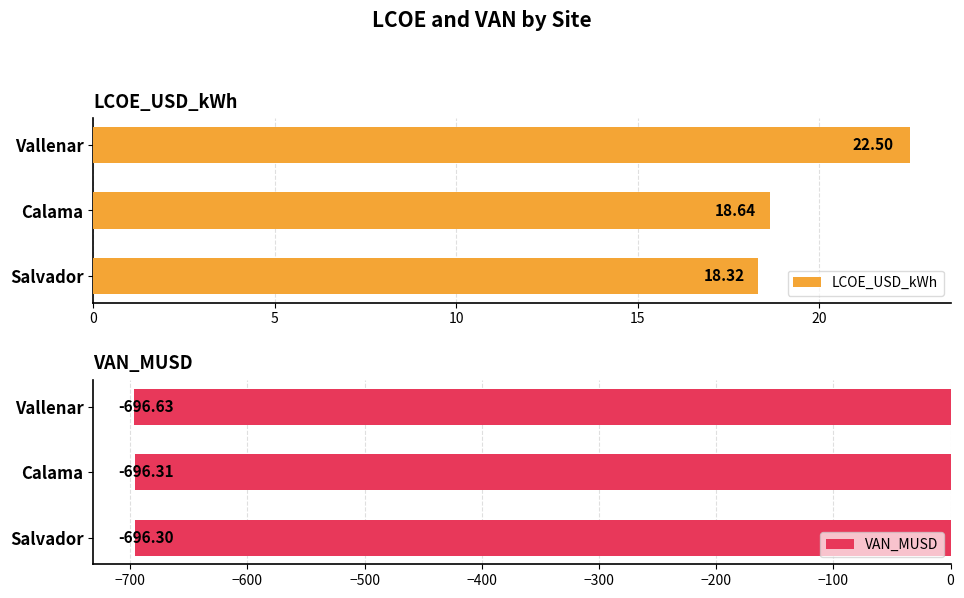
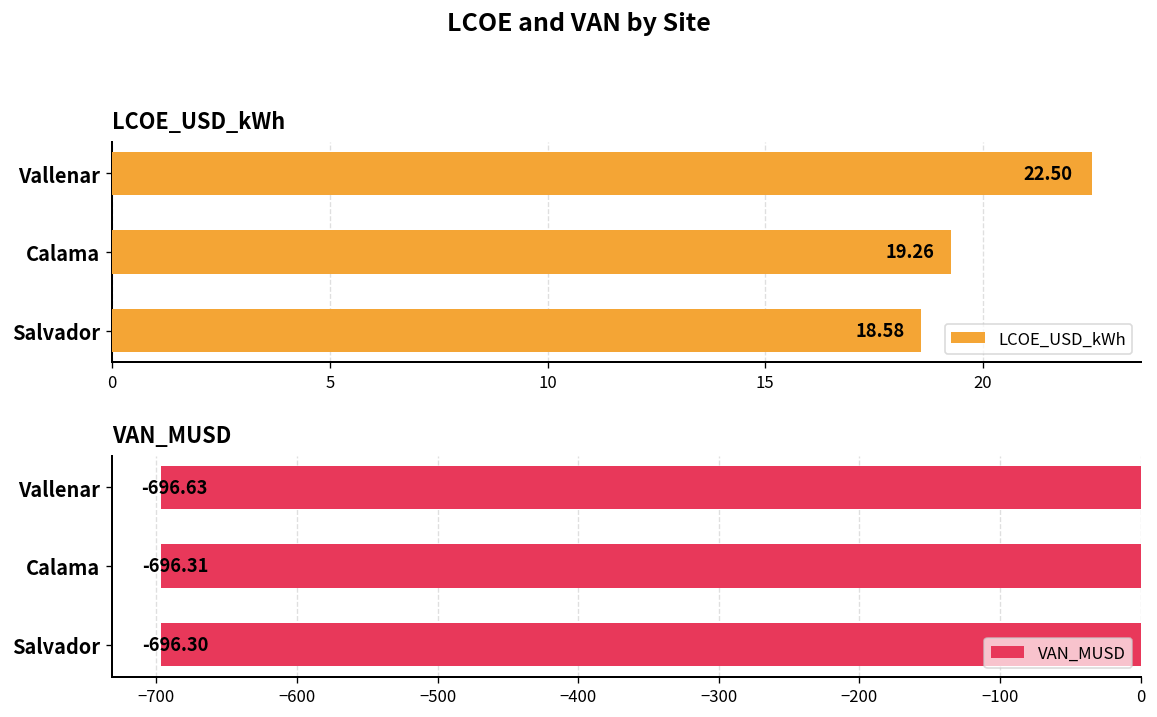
  {
    "LCOE_USD_kWh": {
      "Vallenar": 22.50,
-     "Calama": 18.64,
-     "Salvador": 18.32
+     "Calama": 19.26,
+     "Salvador": 18.58
    },
    "VAN_MUSD": {
      "Vallenar": -696.63,
      "Calama": -696.31,
      "Salvador": -696.30
    }
  }
